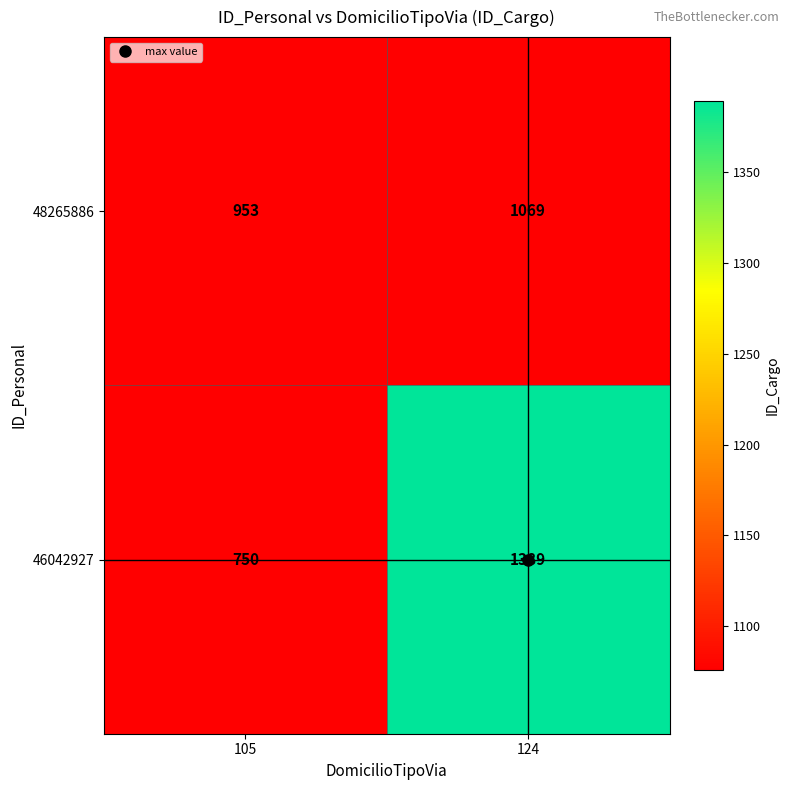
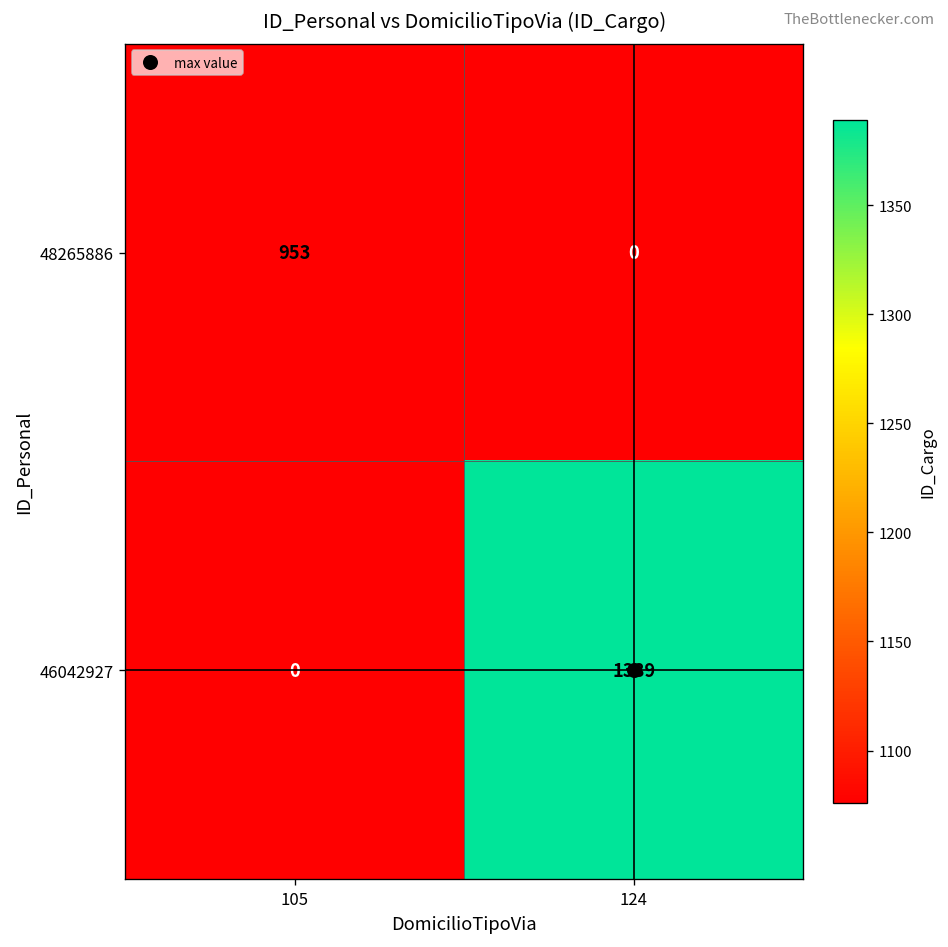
  {
    "48265886": {
      "105": 953,
-     "124": 1069
+     "124": 0
    },
    "46042927": {
-     "105": 750
+     "105": 0
    }
  }
